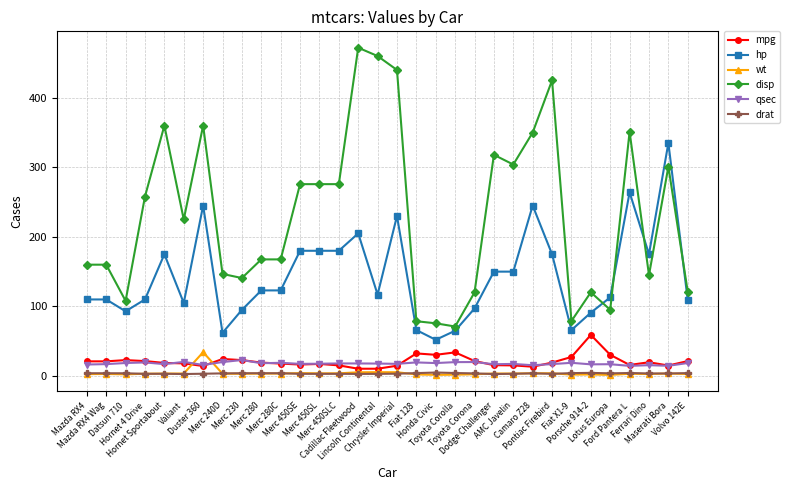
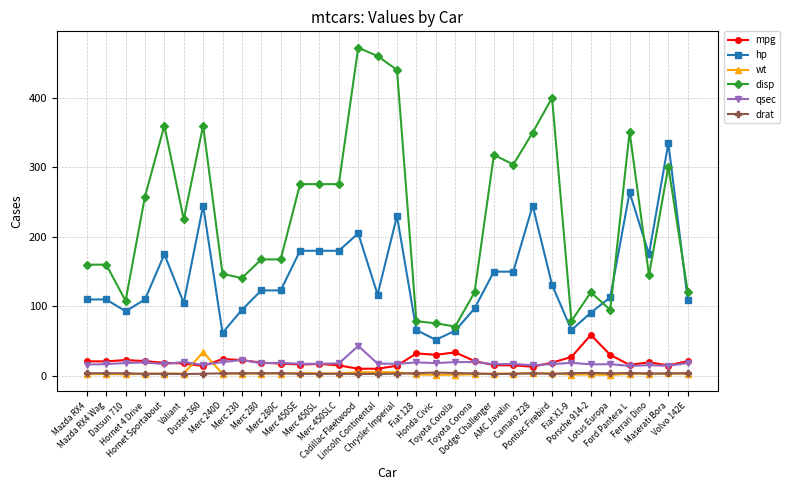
  {
    "mpg": {
      "Mazda RX4": 20,
      "Mazda RX4 Wag": 20,
      "Datsun 710": 20,
      "Merc 240D": 20,
      "Cadillac Fleetwood": 10,
      "Lincoln Continental": 10,
      "Fiat 128": 30,
      "Honda Civic": 30,
      "Toyota Corolla": 30,
      "Fiat X1-9": 30,
      "Porsche 914-2": 60,
      "Lotus Europa": 30,
      "Ferrari Dino": 20
    },
    "hp": {
      "Mazda RX4": 110,
      "Mazda RX4 Wag": 110,
      "Datsun 710": 90,
      "Hornet 4 Drive": 110,
      "Hornet Sportabout": 180,
      "Valiant": 110,
      "Duster 360": 250,
      "Merc 240D": 60,
      "Merc 230": 100,
      "Merc 280": 120,
      "Merc 280C": 120,
      "Merc 450SE": 180,
      "Merc 450SL": 180,
      "Merc 450SLC": 180,
      "Cadillac Fleetwood": 210,
      "Lincoln Continental": 120,
      "Chrysler Imperial": 230,
      "Fiat 128": 70,
      "Honda Civic": 50,
      "Toyota Corolla": 70,
      "Toyota Corona": 100,
      "Dodge Challenger": 150,
      "AMC Javelin": 150,
      "Camaro Z28": 250,
-     "Pontiac Firebird": 180,
+     "Pontiac Firebird": 130,
      "Fiat X1-9": 70,
      "Porsche 914-2": 90,
      "Lotus Europa": 110,
      "Ford Pantera L": 260,
      "Ferrari Dino": 180,
      "Maserati Bora": 340,
      "Volvo 142E": 110
    },
    "wt": {
      "Duster 360": 30
    },
    "disp": {
      "Mazda RX4": 160,
      "Mazda RX4 Wag": 160,
      "Datsun 710": 110,
      "Hornet 4 Drive": 260,
      "Hornet Sportabout": 360,
      "Valiant": 230,
      "Duster 360": 360,
      "Merc 240D": 150,
      "Merc 230": 140,
      "Merc 280": 170,
      "Merc 280C": 170,
      "Merc 450SE": 280,
      "Merc 450SL": 280,
      "Merc 450SLC": 280,
      "Cadillac Fleetwood": 470,
      "Lincoln Continental": 460,
      "Chrysler Imperial": 440,
      "Fiat 128": 80,
      "Honda Civic": 80,
      "Toyota Corolla": 70,
      "Toyota Corona": 120,
      "Dodge Challenger": 320,
      "AMC Javelin": 300,
      "Camaro Z28": 350,
-     "Pontiac Firebird": 430,
+     "Pontiac Firebird": 400,
      "Fiat X1-9": 80,
      "Porsche 914-2": 120,
      "Lotus Europa": 100,
      "Ford Pantera L": 350,
      "Ferrari Dino": 150,
      "Maserati Bora": 300,
      "Volvo 142E": 120
    },
    "qsec": {
      "Mazda RX4": 20,
      "Mazda RX4 Wag": 20,
      "Datsun 710": 20,
      "Merc 240D": 20,
-     "Cadillac Fleetwood": 20,
+     "Cadillac Fleetwood": 40,
      "Lincoln Continental": 20,
      "Fiat 128": 20,
      "Honda Civic": 20,
      "Toyota Corolla": 20,
      "Fiat X1-9": 20,
      "Porsche 914-2": 20,
      "Lotus Europa": 20,
      "Ferrari Dino": 20
    },
    "drat": {
      "Duster 360": 0
    }
  }
